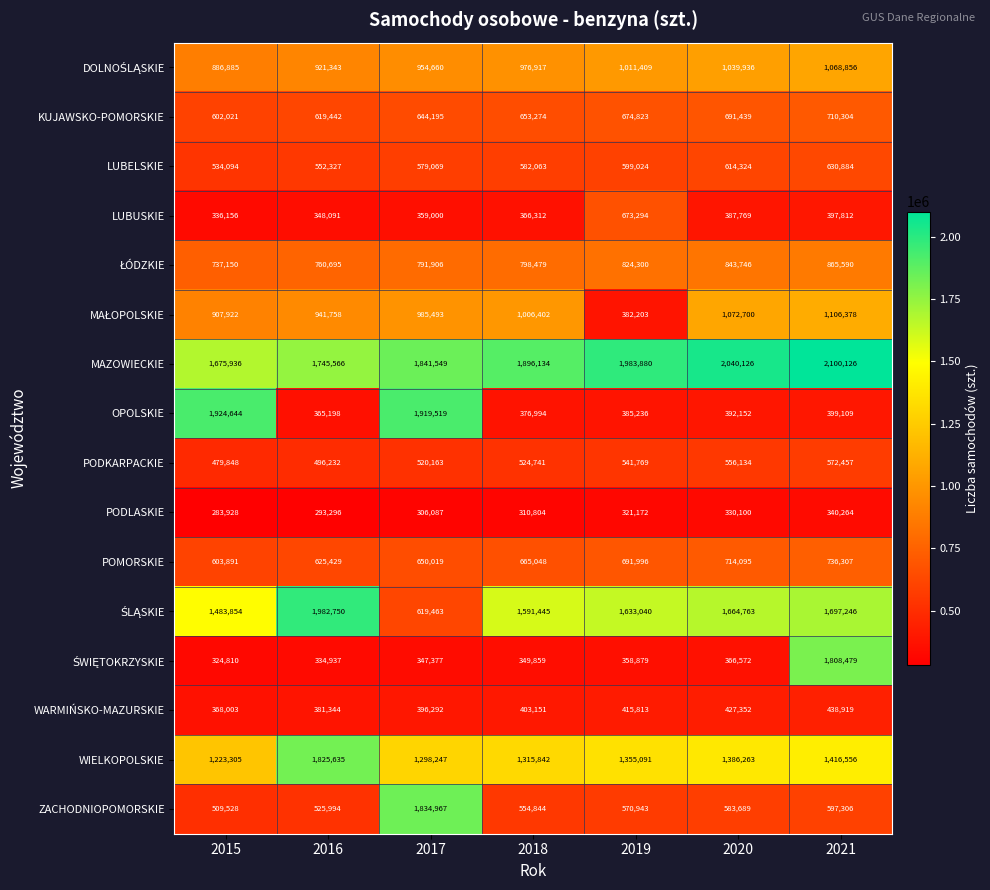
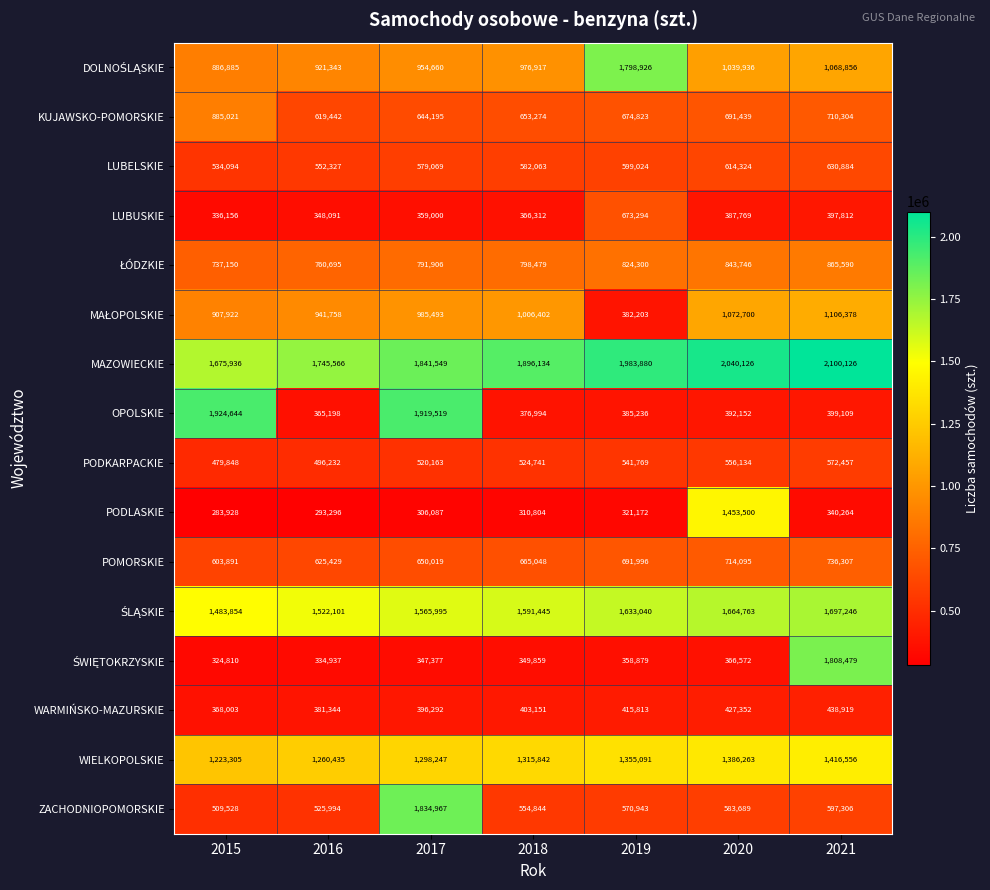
  {
    "DOLNOŚLĄSKIE": {
      "2015": "886,885",
      "2016": "921,343",
      "2017": "954,660",
      "2018": "976,917",
-     "2019": "1,011,409",
+     "2019": "1,798,926",
      "2020": "1,039,936",
      "2021": "1,068,856"
    },
    "KUJAWSKO-POMORSKIE": {
-     "2015": "602,021",
+     "2015": "885,021",
      "2016": "619,442",
      "2017": "644,195",
      "2018": "653,274",
      "2019": "674,823",
      "2020": "691,439",
      "2021": "710,304"
    },
    "LUBELSKIE": {
      "2015": "534,094",
      "2016": "552,327",
      "2017": "579,069",
      "2018": "582,063",
      "2019": "599,024",
      "2020": "614,324",
      "2021": "630,884"
    },
    "LUBUSKIE": {
      "2015": "336,156",
      "2016": "348,091",
      "2017": "359,000",
      "2018": "366,312",
      "2019": "673,294",
      "2020": "387,769",
      "2021": "397,812"
    },
    "ŁÓDZKIE": {
      "2015": "737,150",
      "2016": "760,695",
      "2017": "791,906",
      "2018": "798,479",
      "2019": "824,300",
      "2020": "843,746",
      "2021": "865,590"
    },
    "MAŁOPOLSKIE": {
      "2015": "907,922",
      "2016": "941,758",
      "2017": "985,493",
      "2018": "1,006,402",
      "2019": "382,203",
      "2020": "1,072,700",
      "2021": "1,106,378"
    },
    "MAZOWIECKIE": {
      "2015": "1,675,936",
      "2016": "1,745,566",
      "2017": "1,841,549",
      "2018": "1,896,134",
      "2019": "1,983,880",
      "2020": "2,040,126",
      "2021": "2,100,126"
    },
    "OPOLSKIE": {
      "2015": "1,924,644",
      "2016": "365,198",
      "2017": "1,919,519",
      "2018": "376,994",
      "2019": "385,236",
      "2020": "392,152",
      "2021": "399,109"
    },
    "PODKARPACKIE": {
      "2015": "479,848",
      "2016": "496,232",
      "2017": "520,163",
      "2018": "524,741",
      "2019": "541,769",
      "2020": "556,134",
      "2021": "572,457"
    },
    "PODLASKIE": {
      "2015": "283,928",
      "2016": "293,296",
      "2017": "306,087",
      "2018": "310,804",
      "2019": "321,172",
-     "2020": "330,100",
+     "2020": "1,453,500",
      "2021": "340,264"
    },
    "POMORSKIE": {
      "2015": "603,891",
      "2016": "625,429",
      "2017": "650,019",
      "2018": "665,048",
      "2019": "691,996",
      "2020": "714,095",
      "2021": "736,307"
    },
    "ŚLĄSKIE": {
      "2015": "1,483,854",
-     "2016": "1,982,750",
-     "2017": "619,463",
+     "2016": "1,522,101",
+     "2017": "1,565,995",
      "2018": "1,591,445",
      "2019": "1,633,040",
      "2020": "1,664,763",
      "2021": "1,697,246"
    },
    "ŚWIĘTOKRZYSKIE": {
      "2015": "324,810",
      "2016": "334,937",
      "2017": "347,377",
      "2018": "349,859",
      "2019": "358,879",
      "2020": "366,572",
      "2021": "1,808,479"
    },
    "WARMIŃSKO-MAZURSKIE": {
      "2015": "368,003",
      "2016": "381,344",
      "2017": "396,292",
      "2018": "403,151",
      "2019": "415,813",
      "2020": "427,352",
      "2021": "438,919"
    },
    "WIELKOPOLSKIE": {
      "2015": "1,223,305",
-     "2016": "1,825,635",
+     "2016": "1,260,435",
      "2017": "1,298,247",
      "2018": "1,315,842",
      "2019": "1,355,091",
      "2020": "1,386,263",
      "2021": "1,416,556"
    },
    "ZACHODNIOPOMORSKIE": {
      "2015": "509,528",
      "2016": "525,994",
      "2017": "1,834,967",
      "2018": "554,844",
      "2019": "570,943",
      "2020": "583,689",
      "2021": "597,306"
    }
  }
